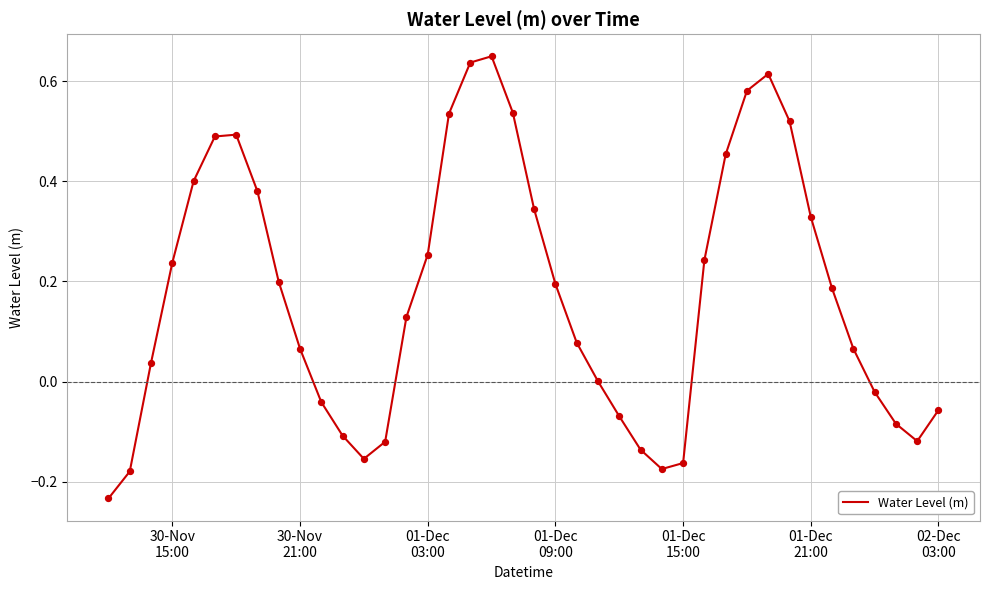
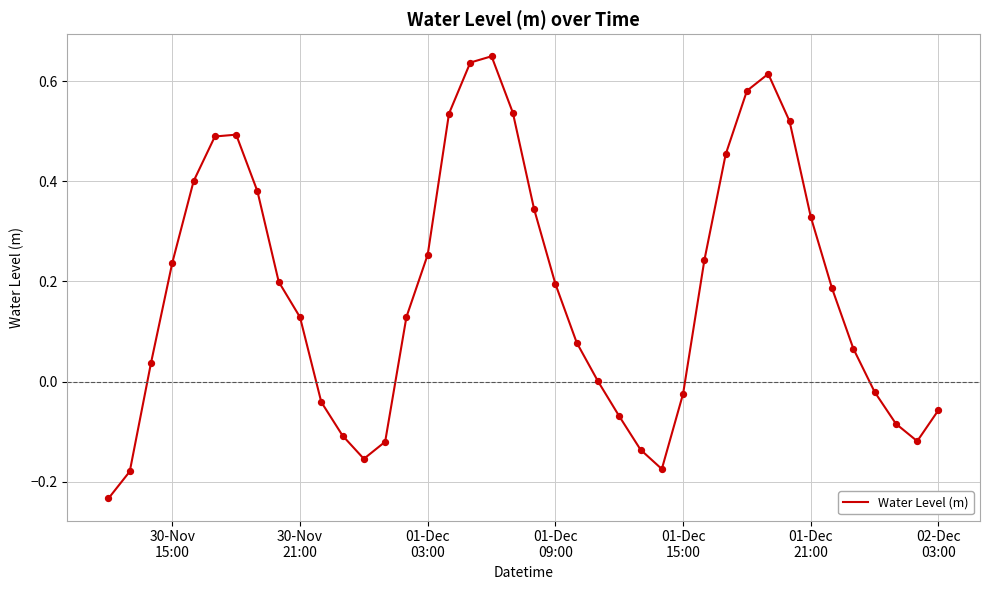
  {
    "30-Nov 15:00": 0.24,
-   "30-Nov 21:00": 0.07,
+   "30-Nov 21:00": 0.13,
    "01-Dec 03:00": 0.25,
    "01-Dec 09:00": 0.19,
-   "01-Dec 15:00": -0.16,
+   "01-Dec 15:00": -0.02,
    "01-Dec 21:00": 0.33,
    "02-Dec 03:00": -0.06
  }
